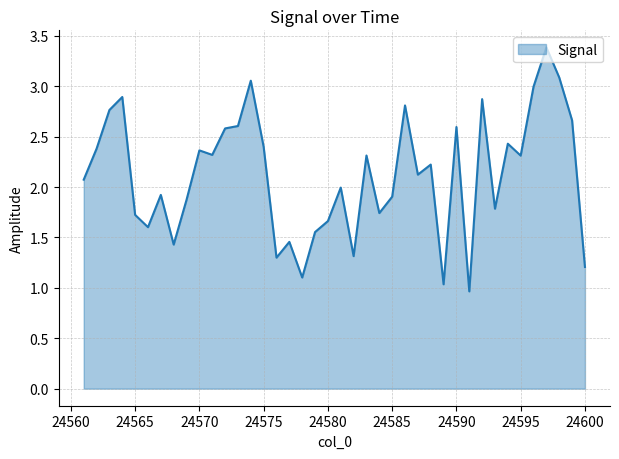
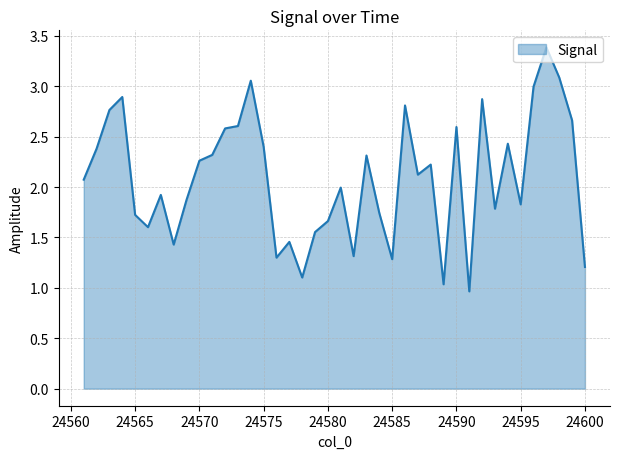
  {
    "24565": 1.72,
-   "24570": 2.36,
+   "24570": 2.26,
    "24575": 2.40,
    "24580": 1.66,
-   "24585": 1.90,
+   "24585": 1.28,
    "24590": 2.60,
-   "24595": 2.31,
+   "24595": 1.83,
    "24600": 1.21
  }
